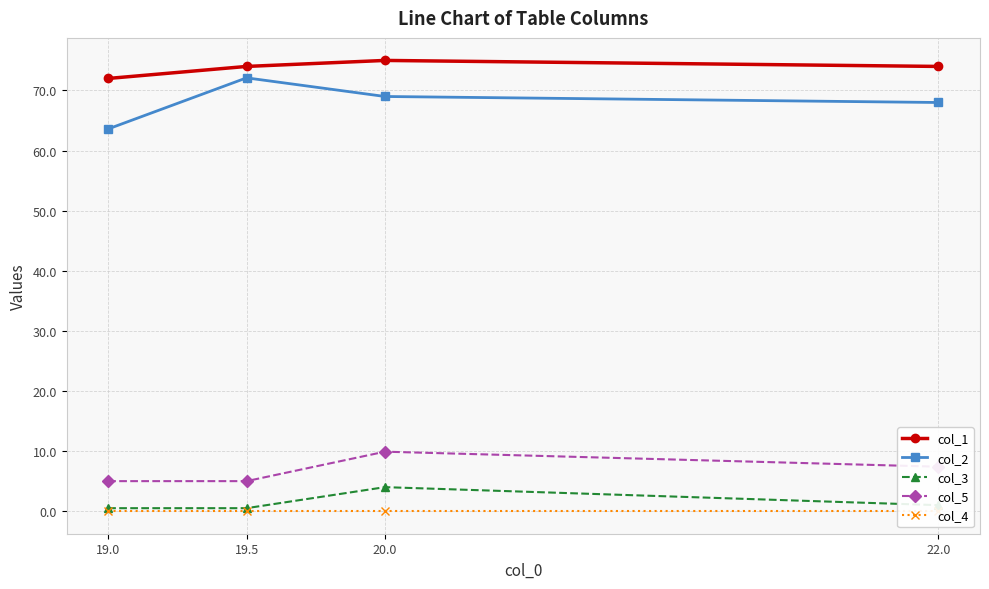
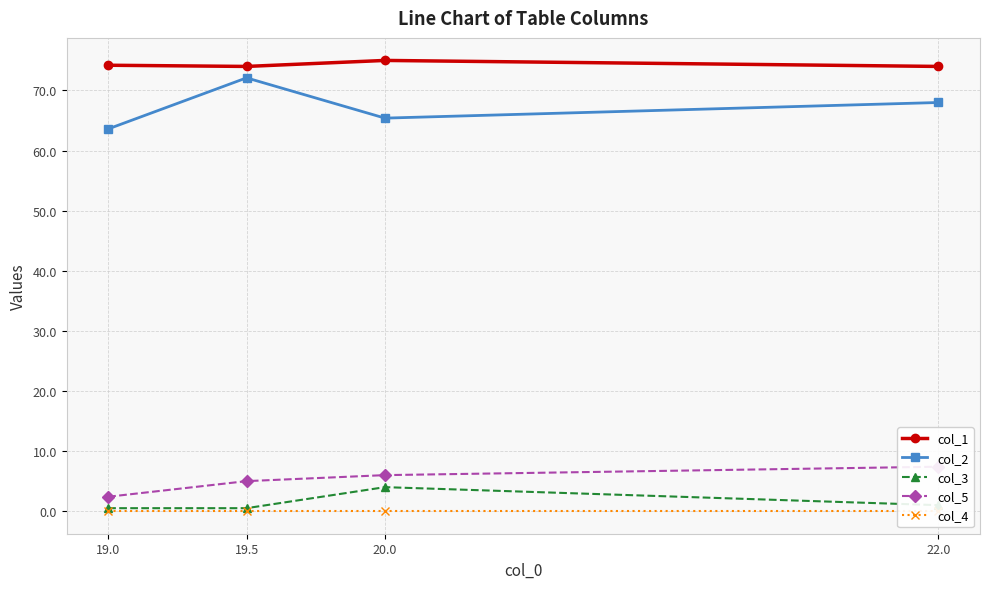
  {
    "col_1": {
-     "19.0": 72,
+     "19.0": 74,
      "19.5": 74,
      "20.0": 75,
      "22.0": 74
    },
    "col_2": {
      "19.0": 64,
      "19.5": 72,
-     "20.0": 69,
+     "20.0": 65,
      "22.0": 68
    },
    "col_3": {
      "19.0": 1,
      "19.5": 1,
      "20.0": 4
    },
    "col_5": {
-     "19.0": 5,
+     "19.0": 2,
      "19.5": 5,
-     "20.0": 10
+     "20.0": 6
    },
    "col_4": {
      "19.0": 0,
      "19.5": 0,
      "20.0": 0
    }
  }
